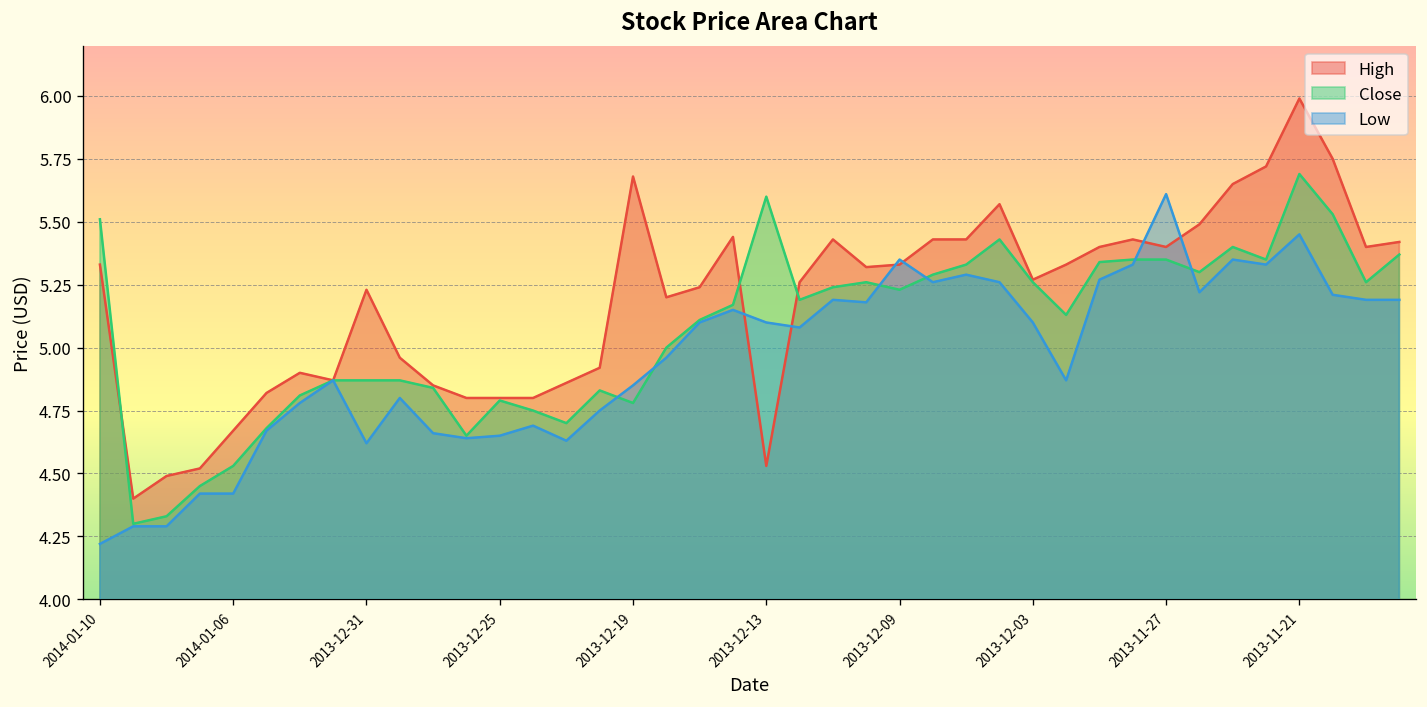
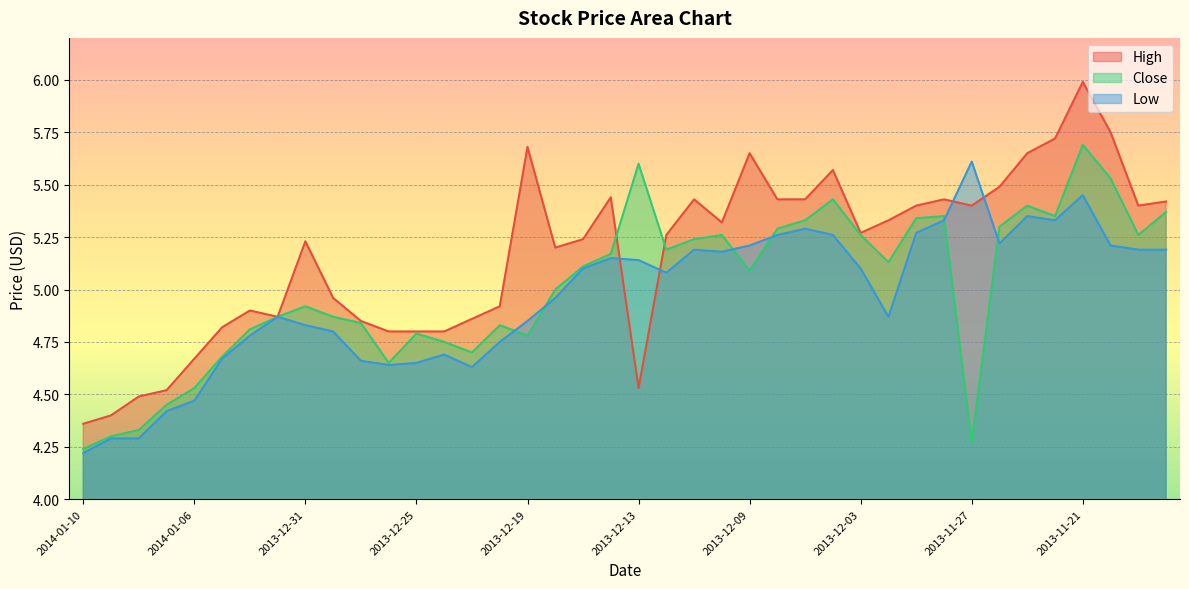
  {
    "High": {
-     "2014-01-10": 5.33,
+     "2014-01-10": 4.36,
      "2014-01-06": 4.67,
      "2013-12-31": 5.23,
      "2013-12-19": 5.68,
      "2013-12-13": 4.53,
-     "2013-12-09": 5.33,
+     "2013-12-09": 5.65,
      "2013-11-27": 5.40,
      "2013-11-21": 5.99
    },
    "Close": {
-     "2014-01-10": 5.51,
+     "2014-01-10": 4.24,
      "2014-01-06": 4.53,
-     "2013-12-31": 4.87,
+     "2013-12-31": 4.92,
      "2013-12-19": 4.78,
      "2013-12-13": 5.60,
-     "2013-12-09": 5.23,
-     "2013-11-27": 5.35,
+     "2013-12-09": 5.09,
+     "2013-11-27": 4.27,
      "2013-11-21": 5.69
    },
    "Low": {
      "2014-01-10": 4.22,
-     "2014-01-06": 4.42,
-     "2013-12-31": 4.62,
+     "2014-01-06": 4.47,
+     "2013-12-31": 4.83,
      "2013-12-25": 4.65,
      "2013-12-19": 4.85,
-     "2013-12-13": 5.10,
-     "2013-12-09": 5.35,
+     "2013-12-13": 5.14,
+     "2013-12-09": 5.21,
      "2013-12-03": 5.10,
      "2013-11-27": 5.61,
      "2013-11-21": 5.45
    }
  }
